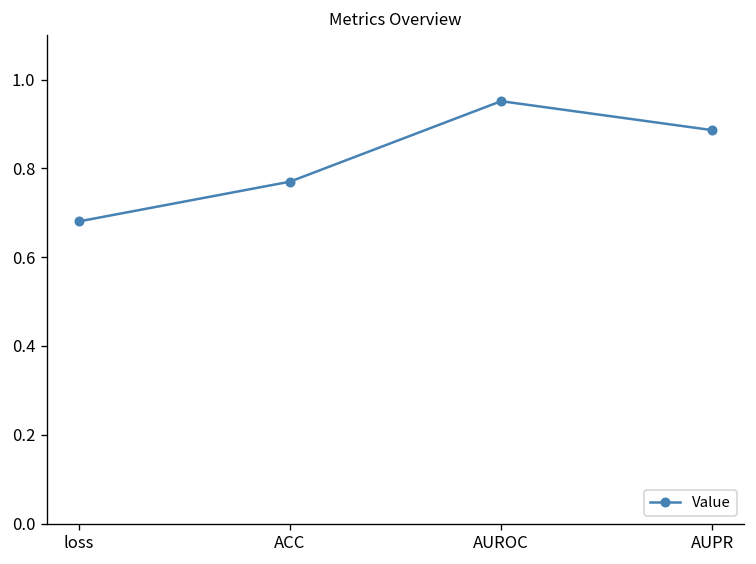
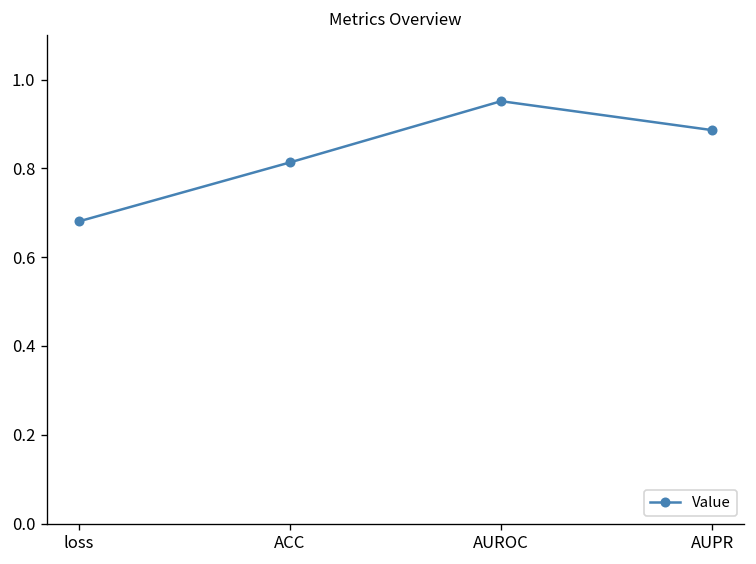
  {
    "loss": 0.68,
-   "ACC": 0.77,
+   "ACC": 0.81,
    "AUROC": 0.95,
    "AUPR": 0.89
  }
